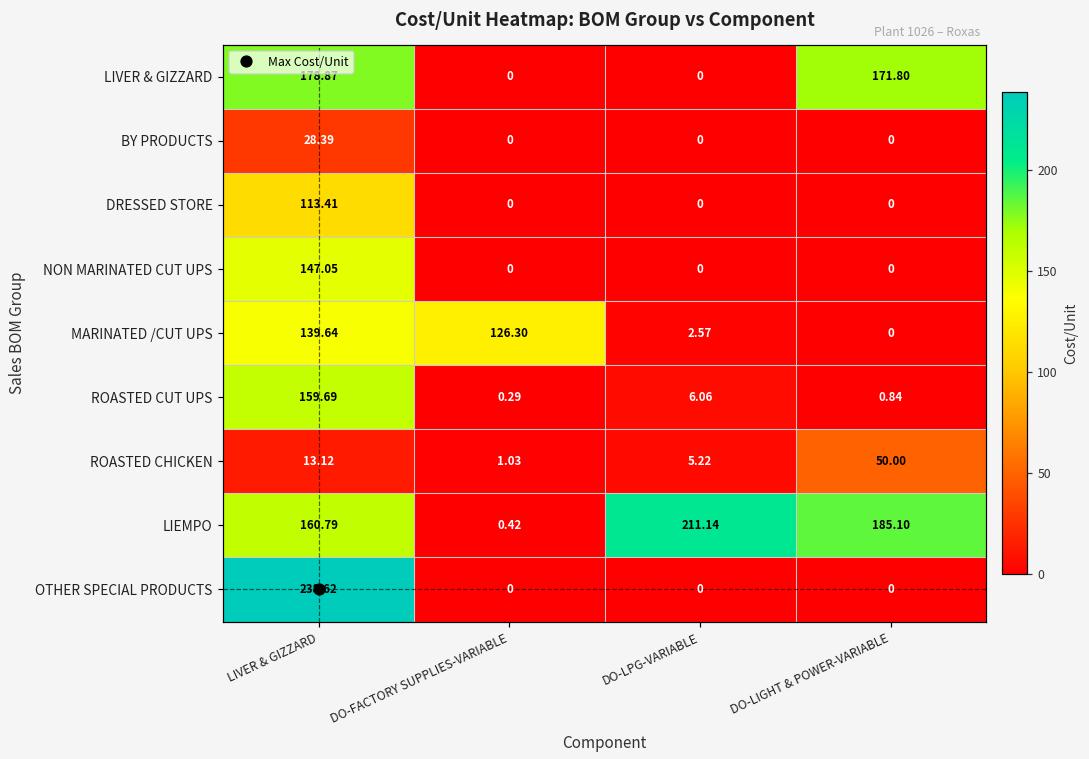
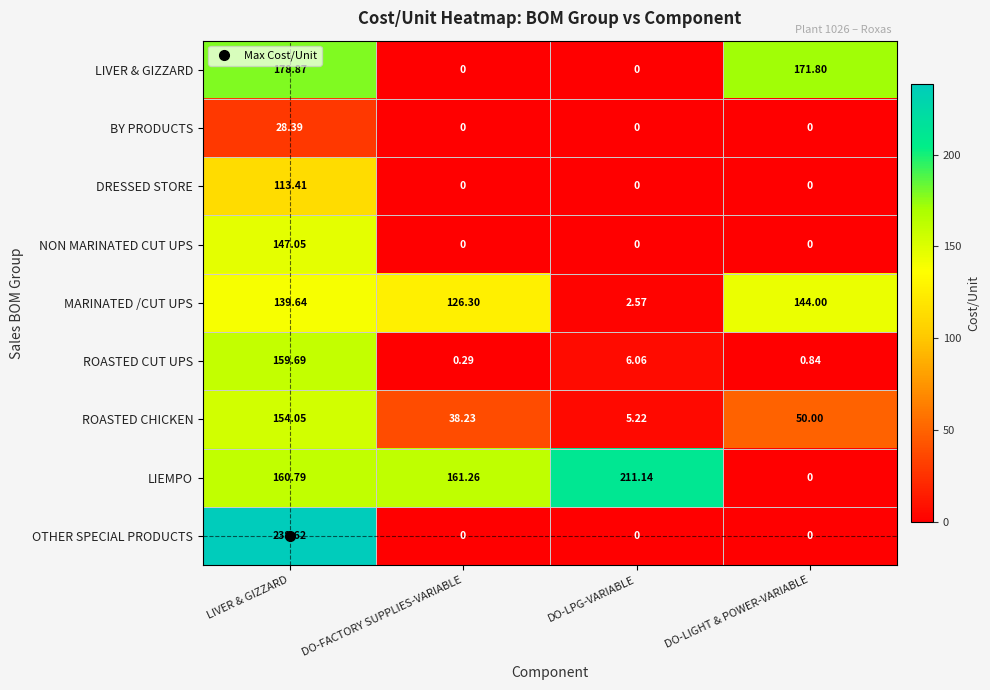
  {
    "LIVER & GIZZARD": {
      "DO-FACTORY SUPPLIES-VARIABLE": 0,
      "DO-LPG-VARIABLE": 0,
      "DO-LIGHT & POWER-VARIABLE": 171.80
    },
    "BY PRODUCTS": {
      "LIVER & GIZZARD": 28.39,
      "DO-FACTORY SUPPLIES-VARIABLE": 0,
      "DO-LPG-VARIABLE": 0,
      "DO-LIGHT & POWER-VARIABLE": 0
    },
    "DRESSED STORE": {
      "LIVER & GIZZARD": 113.41,
      "DO-FACTORY SUPPLIES-VARIABLE": 0,
      "DO-LPG-VARIABLE": 0,
      "DO-LIGHT & POWER-VARIABLE": 0
    },
    "NON MARINATED CUT UPS": {
      "LIVER & GIZZARD": 147.05,
      "DO-FACTORY SUPPLIES-VARIABLE": 0,
      "DO-LPG-VARIABLE": 0,
      "DO-LIGHT & POWER-VARIABLE": 0
    },
    "MARINATED /CUT UPS": {
      "LIVER & GIZZARD": 139.64,
      "DO-FACTORY SUPPLIES-VARIABLE": 126.30,
      "DO-LPG-VARIABLE": 2.57,
-     "DO-LIGHT & POWER-VARIABLE": 0
+     "DO-LIGHT & POWER-VARIABLE": 144.00
    },
    "ROASTED CUT UPS": {
      "LIVER & GIZZARD": 159.69,
      "DO-FACTORY SUPPLIES-VARIABLE": 0.29,
      "DO-LPG-VARIABLE": 6.06,
      "DO-LIGHT & POWER-VARIABLE": 0.84
    },
    "ROASTED CHICKEN": {
-     "LIVER & GIZZARD": 13.12,
-     "DO-FACTORY SUPPLIES-VARIABLE": 1.03,
+     "LIVER & GIZZARD": 154.05,
+     "DO-FACTORY SUPPLIES-VARIABLE": 38.23,
      "DO-LPG-VARIABLE": 5.22,
      "DO-LIGHT & POWER-VARIABLE": 50.00
    },
    "LIEMPO": {
      "LIVER & GIZZARD": 160.79,
-     "DO-FACTORY SUPPLIES-VARIABLE": 0.42,
+     "DO-FACTORY SUPPLIES-VARIABLE": 161.26,
      "DO-LPG-VARIABLE": 211.14,
-     "DO-LIGHT & POWER-VARIABLE": 185.10
+     "DO-LIGHT & POWER-VARIABLE": 0
    },
    "OTHER SPECIAL PRODUCTS": {
      "DO-FACTORY SUPPLIES-VARIABLE": 0,
      "DO-LPG-VARIABLE": 0,
      "DO-LIGHT & POWER-VARIABLE": 0
    }
  }
